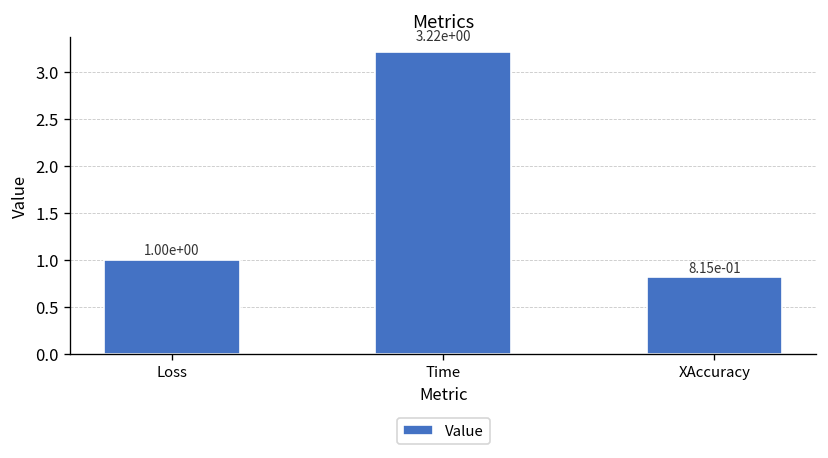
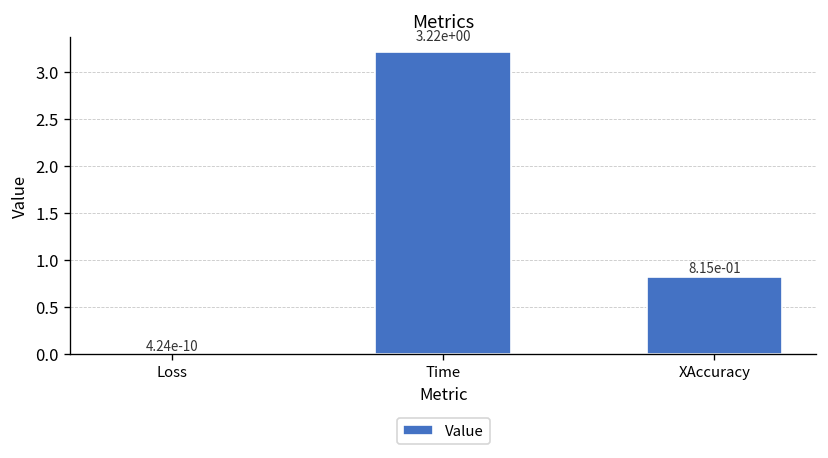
  {
-   "Loss": "1.00e+00",
+   "Loss": "4.24e-10",
    "Time": "3.22e+00",
    "XAccuracy": "8.15e-01"
  }
